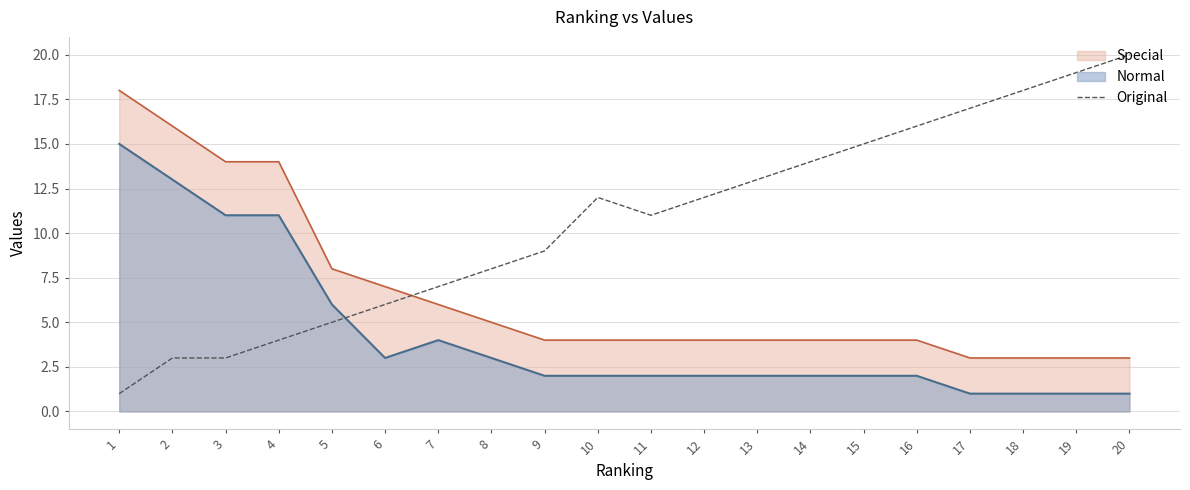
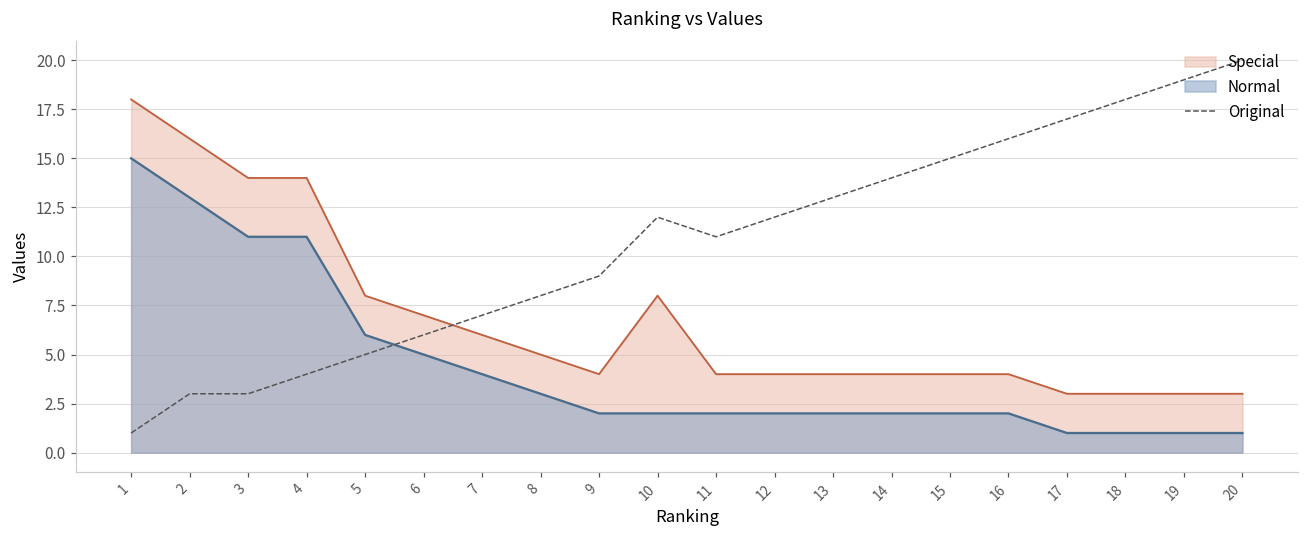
  {
    "Special": {
      "1": 18,
      "2": 16,
      "3": 14,
      "4": 14,
      "5": 8,
      "6": 7,
      "7": 6,
      "8": 5,
      "9": 4,
-     "10": 4,
+     "10": 8,
      "11": 4,
      "12": 4,
      "13": 4,
      "14": 4,
      "15": 4,
      "16": 4,
      "17": 3,
      "18": 3,
      "19": 3,
      "20": 3
    },
    "Normal": {
      "1": 15,
      "2": 13,
      "3": 11,
      "4": 11,
      "5": 6,
-     "6": 3,
+     "6": 5,
      "7": 4,
      "8": 3,
      "9": 2,
      "10": 2,
      "11": 2,
      "12": 2,
      "13": 2,
      "14": 2,
      "15": 2,
      "16": 2,
      "17": 1,
      "18": 1,
      "19": 1,
      "20": 1
    },
    "Original": {
      "1": 1,
      "2": 3,
      "3": 3,
      "4": 4,
      "5": 5,
      "6": 6,
      "7": 7,
      "8": 8,
      "9": 9,
      "10": 12,
      "11": 11,
      "12": 12,
      "13": 13,
      "14": 14,
      "15": 15,
      "16": 16,
      "17": 17,
      "18": 18,
      "19": 19,
      "20": 20
    }
  }
